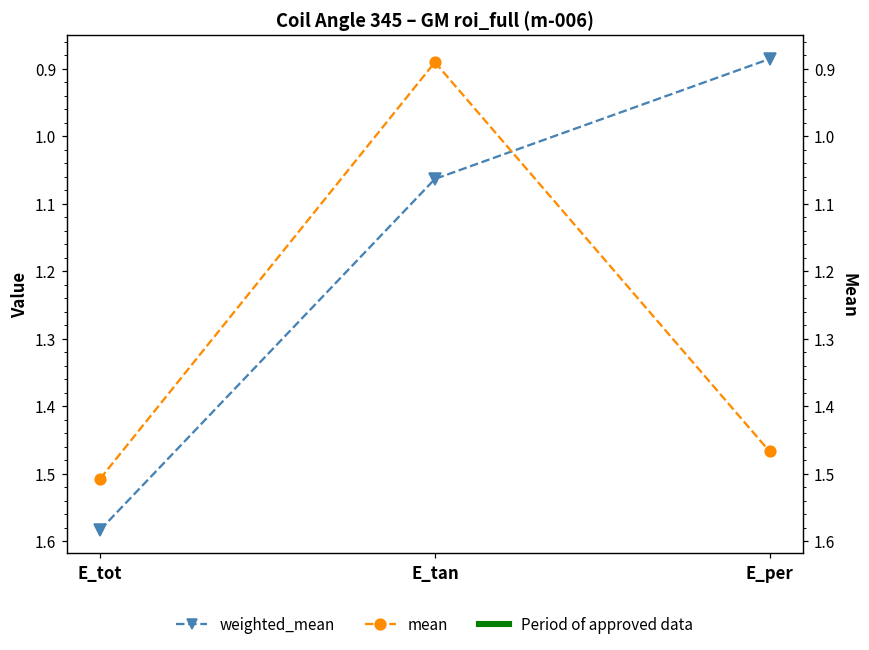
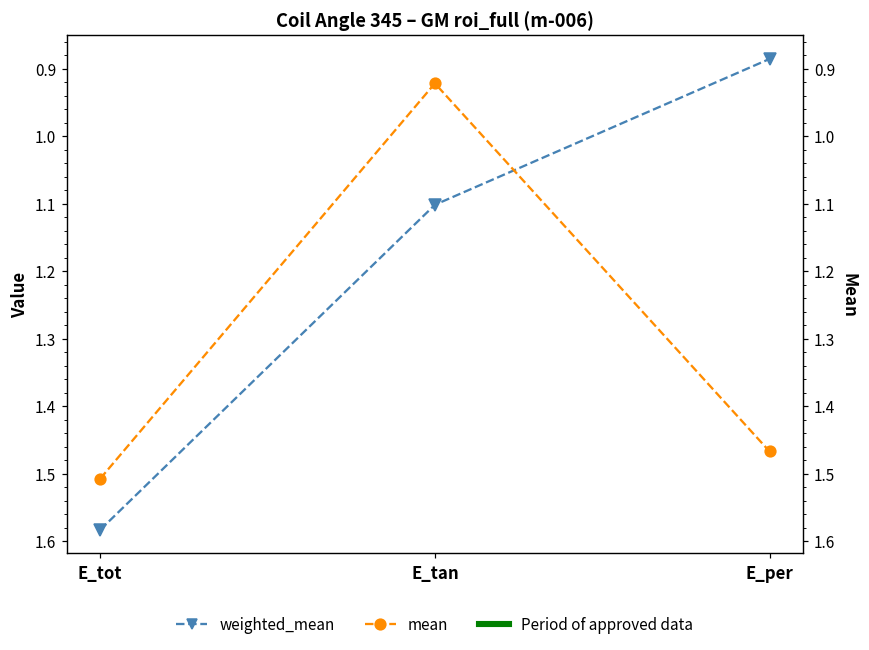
  {
    "weighted_mean": {
      "E_tot": 1.58,
-     "E_tan": 1.06,
+     "E_tan": 1.10,
      "E_per": 0.89
    },
    "mean": {
      "E_tot": 1.51,
-     "E_tan": 0.89,
+     "E_tan": 0.92,
      "E_per": 1.47
    }
  }
